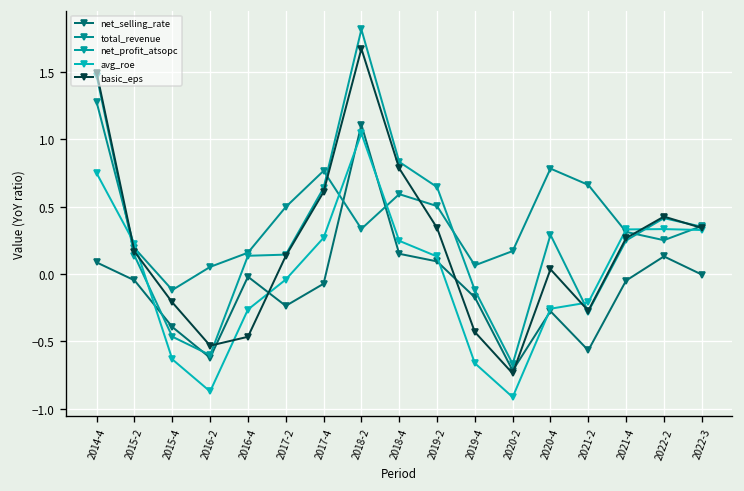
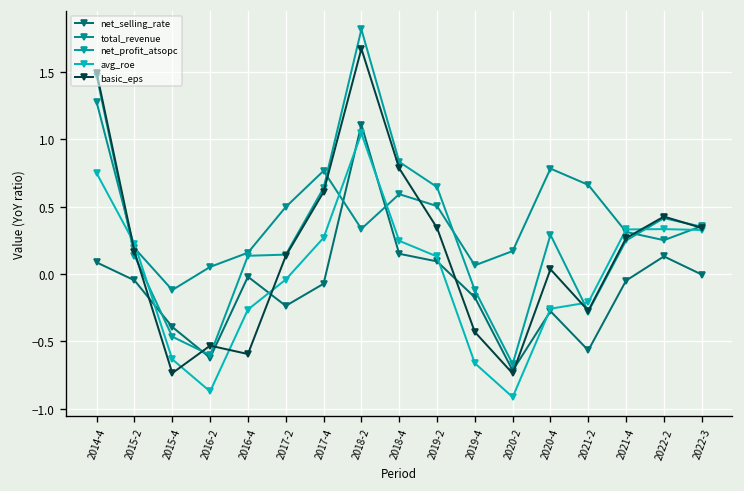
  {
    "basic_eps": {
      "2015-2": 0.17,
-     "2015-4": -0.21,
+     "2015-4": -0.73,
      "2016-2": -0.53,
-     "2016-4": -0.47,
+     "2016-4": -0.59,
      "2017-4": 0.61,
      "2018-2": 1.67,
      "2018-4": 0.78,
      "2019-2": 0.34,
      "2019-4": -0.43,
      "2020-4": 0.04
    }
  }
